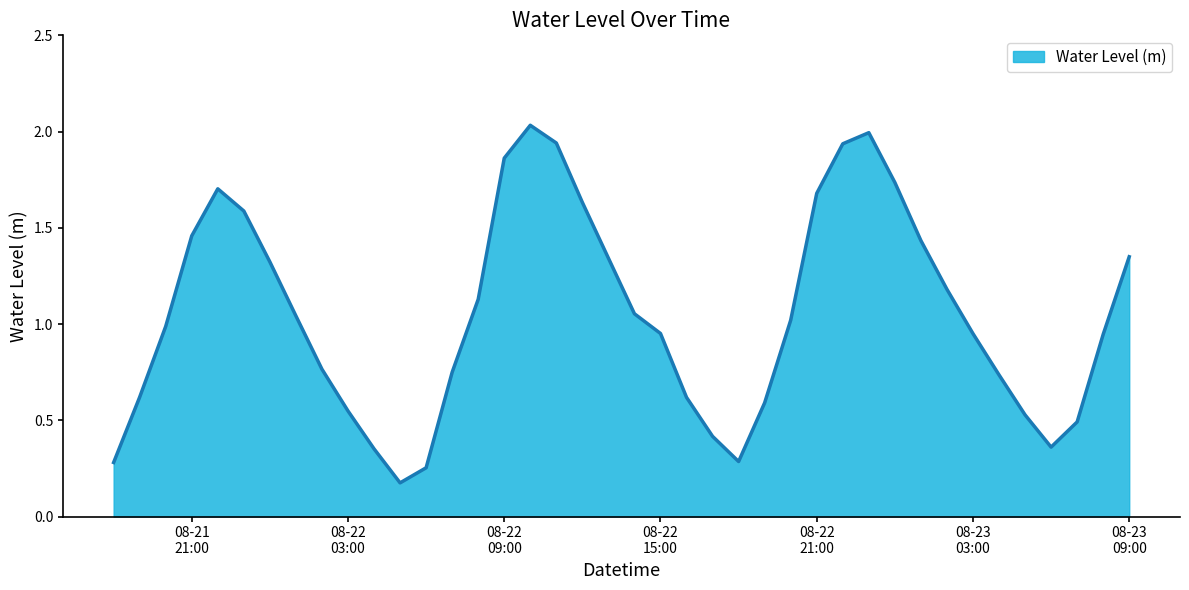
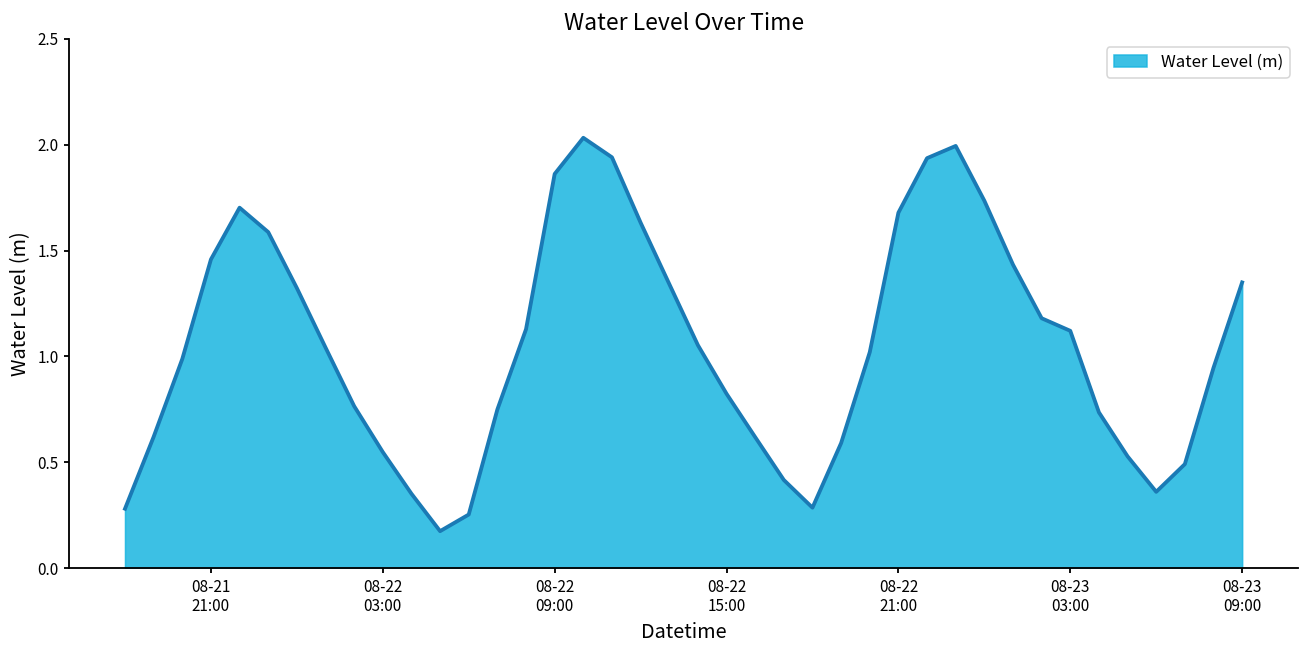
  {
    "08-21 21:00": 1.46,
    "08-22 03:00": 0.55,
    "08-22 09:00": 1.86,
-   "08-22 15:00": 0.95,
+   "08-22 15:00": 0.82,
    "08-22 21:00": 1.68,
-   "08-23 03:00": 0.95,
+   "08-23 03:00": 1.12,
    "08-23 09:00": 1.35
  }
